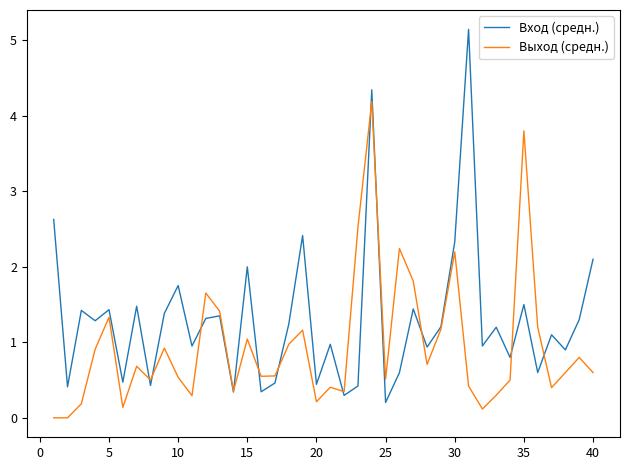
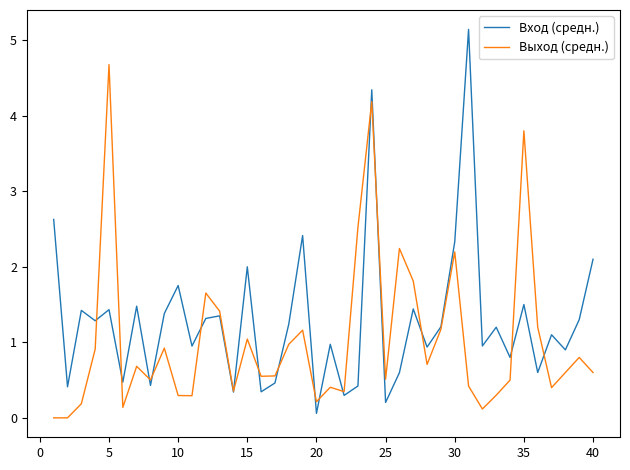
  {
    "Вход (средн.)": {
      "5": 1.4,
      "10": 1.8,
      "15": 2.0,
-     "20": 0.4,
+     "20": 0.1,
      "25": 0.2,
      "30": 2.3,
      "35": 1.5,
      "40": 2.1
    },
    "Выход (средн.)": {
-     "5": 1.3,
-     "10": 0.5,
+     "5": 4.7,
+     "10": 0.3,
      "15": 1.0,
      "20": 0.2,
      "25": 0.5,
      "30": 2.2,
      "35": 3.8,
      "40": 0.6
    }
  }
